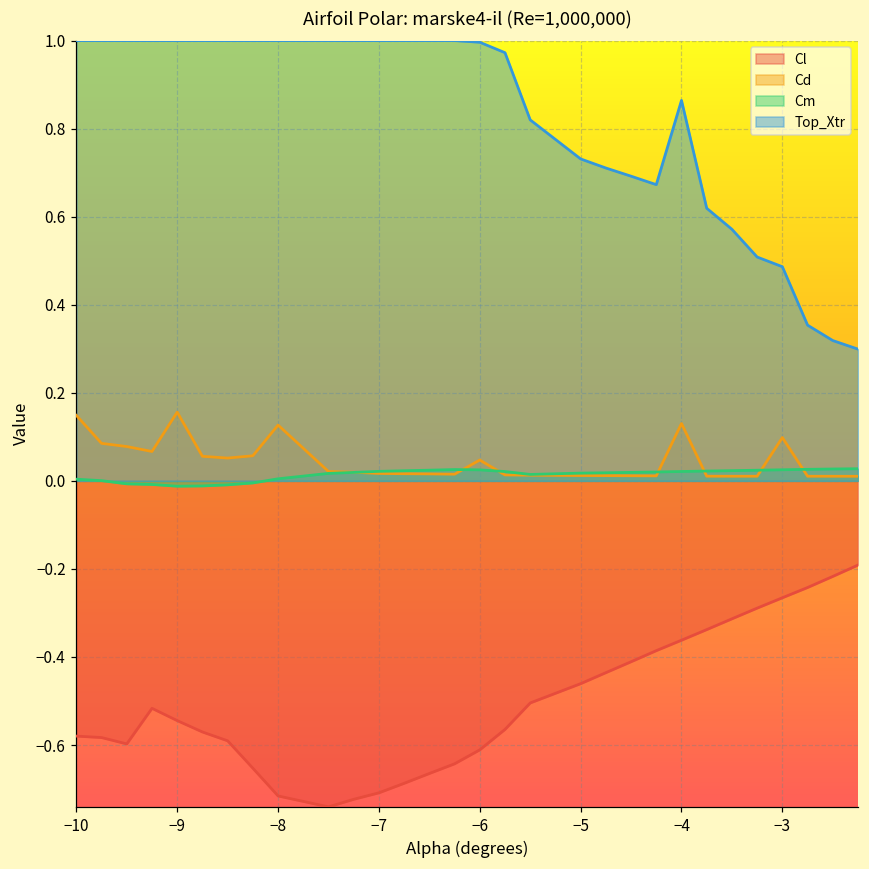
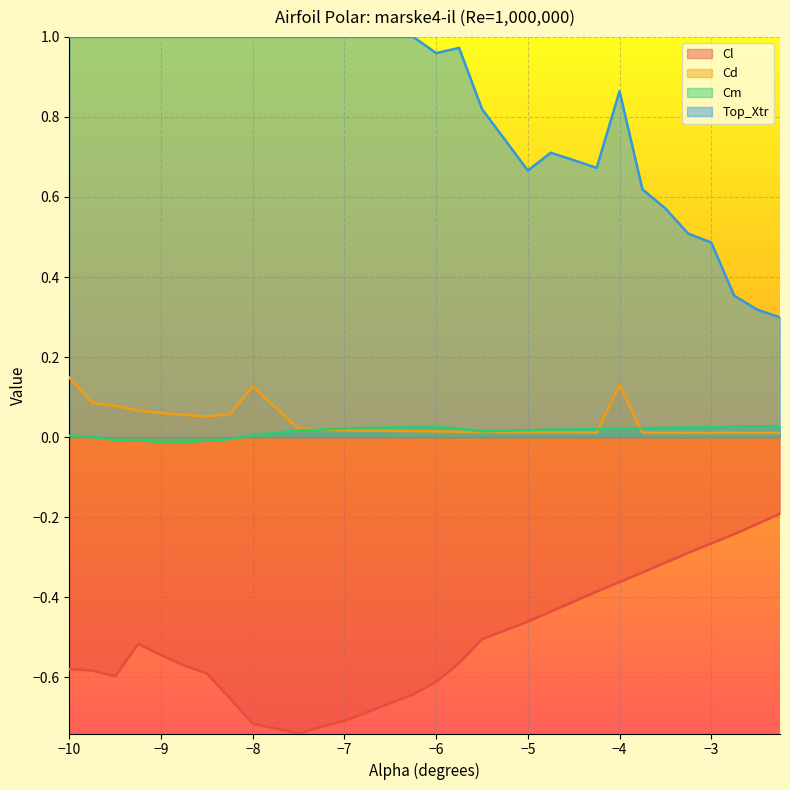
  {
    "Cd": {
      "−10": 0.15,
-     "−9": 0.16,
+     "−9": 0.06,
      "−8": 0.13,
-     "−6": 0.05,
+     "−6": 0.01,
      "−4": 0.13,
-     "−3": 0.10
+     "−3": 0.01
    },
    "Top_Xtr": {
      "−10": 1.00,
      "−9": 1.00,
      "−8": 1.00,
      "−7": 1.00,
-     "−6": 1.00,
-     "−5": 0.73,
+     "−6": 0.96,
+     "−5": 0.67,
      "−4": 0.86,
      "−3": 0.49
    }
  }
